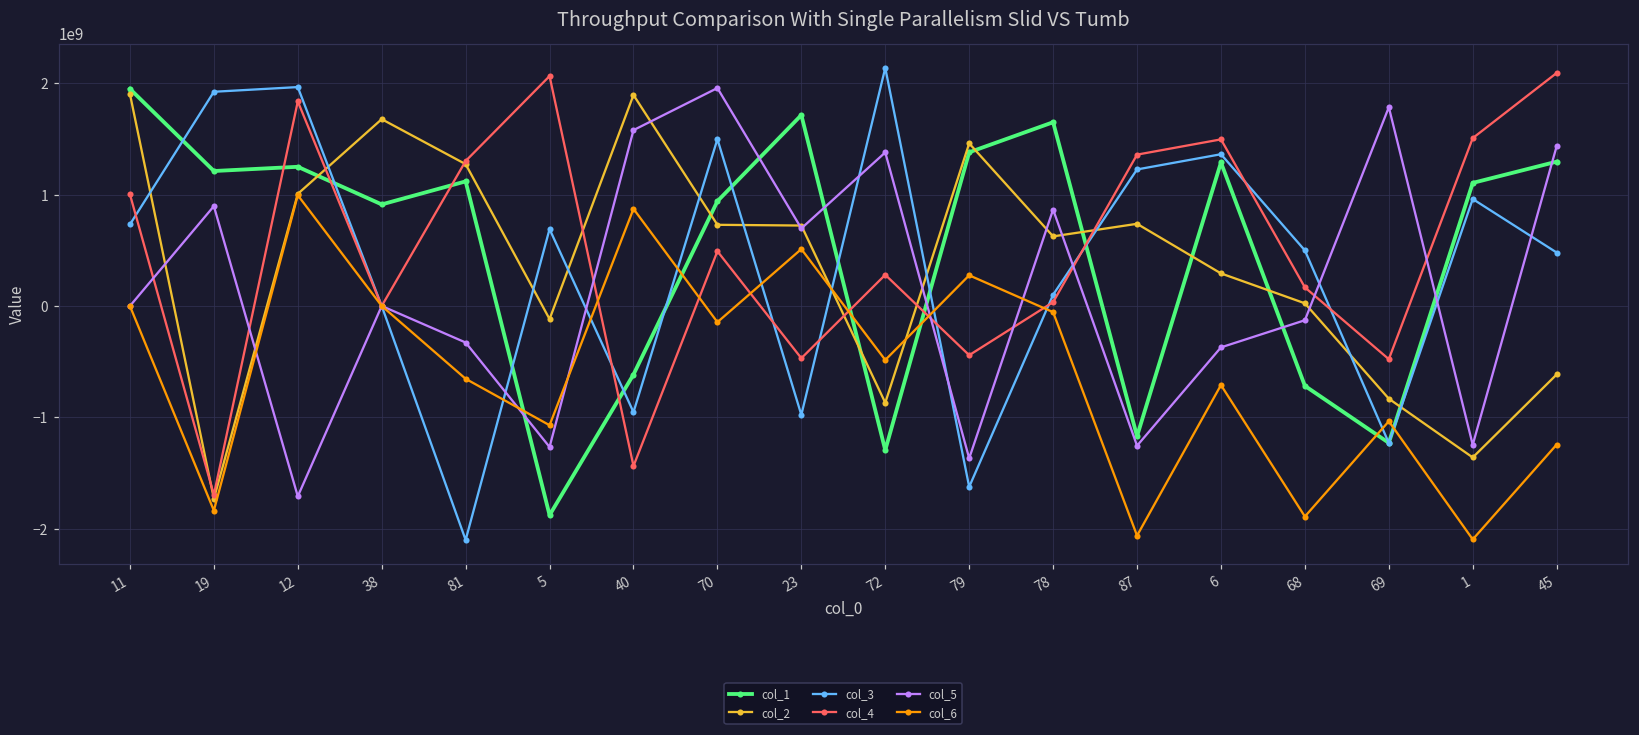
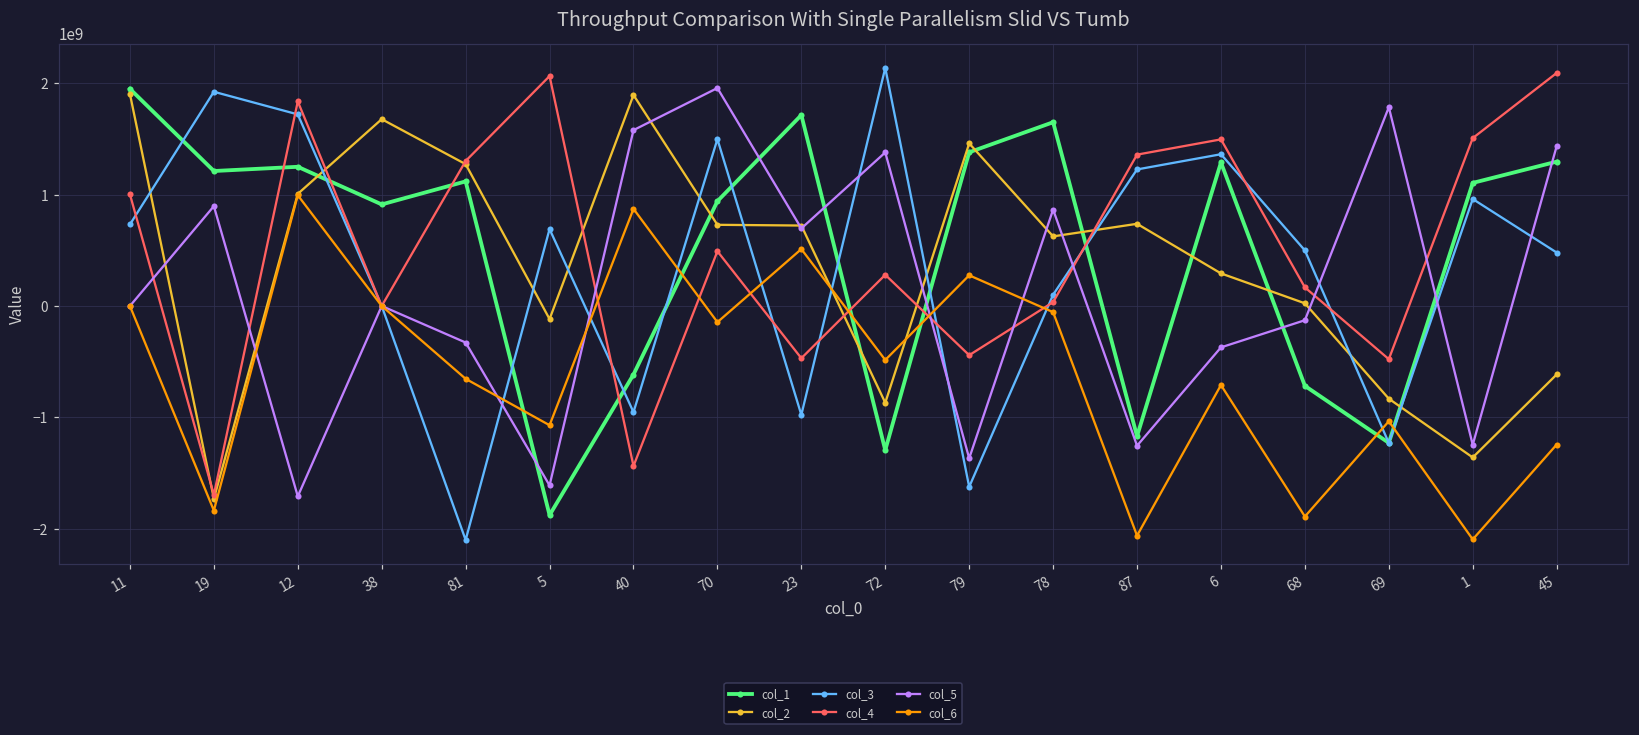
  {
    "col_1": {
      "11": 1950000000,
      "19": 1210000000,
      "12": 1250000000,
      "38": 910000000,
      "81": 1120000000,
      "5": -1880000000,
      "40": -620000000,
      "70": 940000000,
      "23": 1710000000,
      "72": -1290000000,
      "79": 1380000000,
      "78": 1650000000,
      "87": -1170000000,
      "6": 1290000000,
      "68": -720000000,
      "1": 1100000000,
      "45": 1300000000
    },
    "col_2": {
      "11": 1900000000,
      "19": -1730000000,
      "38": 1680000000,
      "81": 1270000000,
      "5": -120000000,
      "40": 1890000000,
      "70": 730000000,
      "23": 720000000,
      "72": -870000000,
      "79": 1460000000,
      "78": 620000000,
      "87": 740000000,
      "6": 290000000,
      "68": 20000000,
      "69": -830000000,
      "1": -1360000000,
      "45": -620000000
    },
    "col_3": {
      "11": 730000000,
      "19": 1920000000,
-     "12": 1970000000,
+     "12": 1720000000,
      "81": -2100000000,
      "5": 690000000,
      "40": -950000000,
      "70": 1500000000,
      "23": -980000000,
      "72": 2140000000,
      "79": -1620000000,
      "78": 100000000,
      "87": 1230000000,
      "6": 1360000000,
      "68": 500000000,
      "1": 960000000,
      "45": 480000000
    },
    "col_4": {
      "11": 1000000000,
      "19": -1690000000,
      "12": 1840000000,
      "81": 1300000000,
      "5": 2060000000,
      "40": -1440000000,
      "70": 490000000,
      "23": -470000000,
      "72": 280000000,
      "79": -440000000,
      "78": 30000000,
      "87": 1360000000,
      "6": 1500000000,
      "68": 170000000,
      "69": -480000000,
      "1": 1510000000,
      "45": 2090000000
    },
    "col_5": {
      "19": 900000000,
      "12": -1710000000,
      "81": -330000000,
-     "5": -1270000000,
+     "5": -1610000000,
      "40": 1580000000,
      "70": 1960000000,
      "23": 700000000,
      "72": 1380000000,
      "79": -1370000000,
      "78": 870000000,
      "87": -1250000000,
      "6": -370000000,
      "68": -130000000,
      "69": 1780000000,
      "1": -1250000000,
      "45": 1430000000
    },
    "col_6": {
      "19": -1840000000,
      "81": -650000000,
      "5": -1070000000,
      "40": 870000000,
      "70": -150000000,
      "23": 510000000,
      "72": -480000000,
      "79": 280000000,
      "78": -60000000,
      "87": -2060000000,
      "6": -710000000,
      "68": -1890000000,
      "69": -1040000000,
      "1": -2100000000,
      "45": -1240000000
    }
  }
